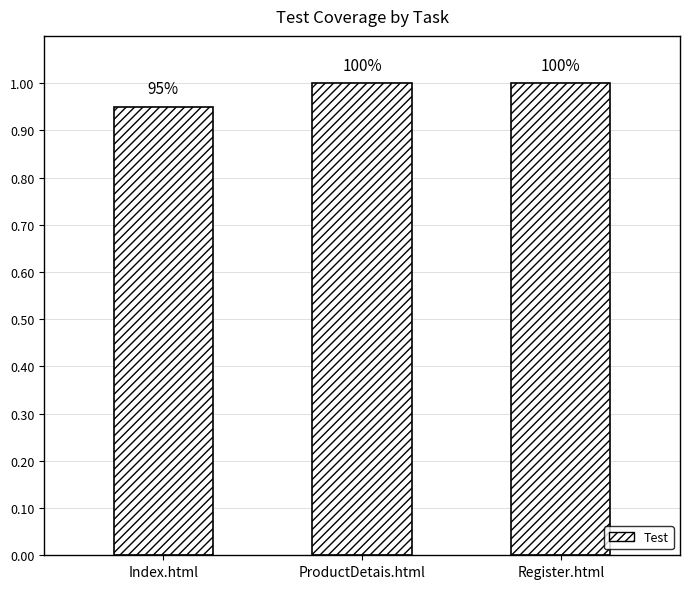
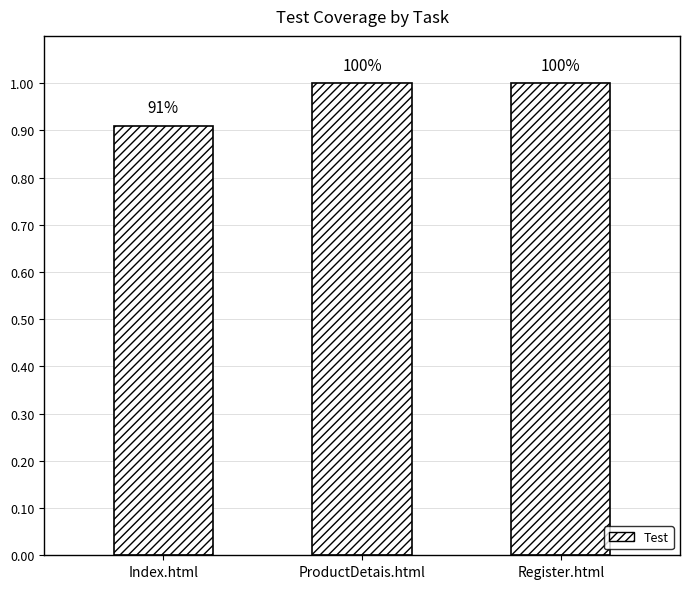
  {
-   "Index.html": "95%",
+   "Index.html": "91%",
    "ProductDetais.html": "100%",
    "Register.html": "100%"
  }
